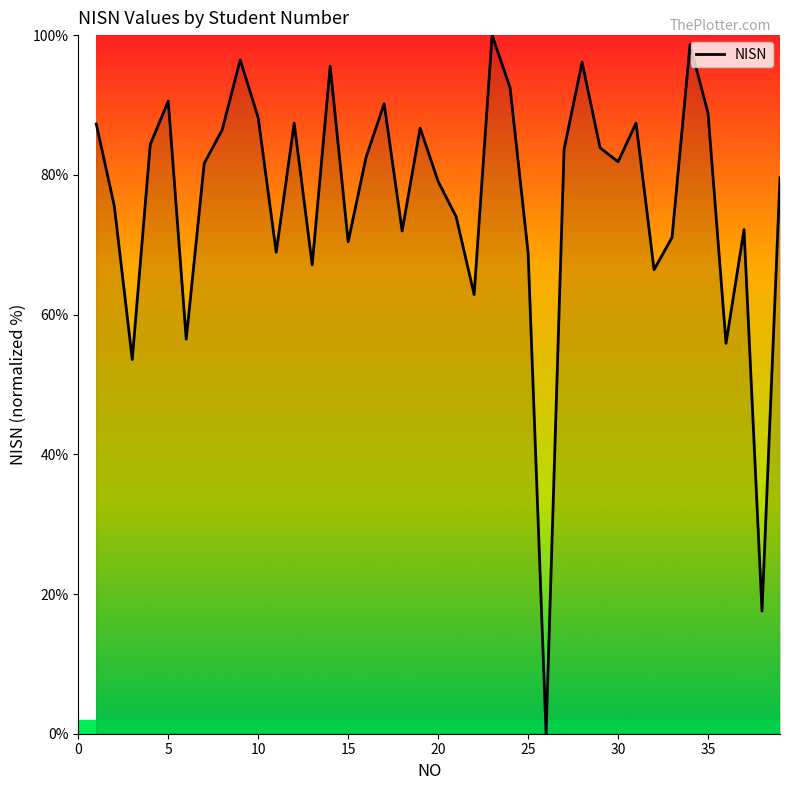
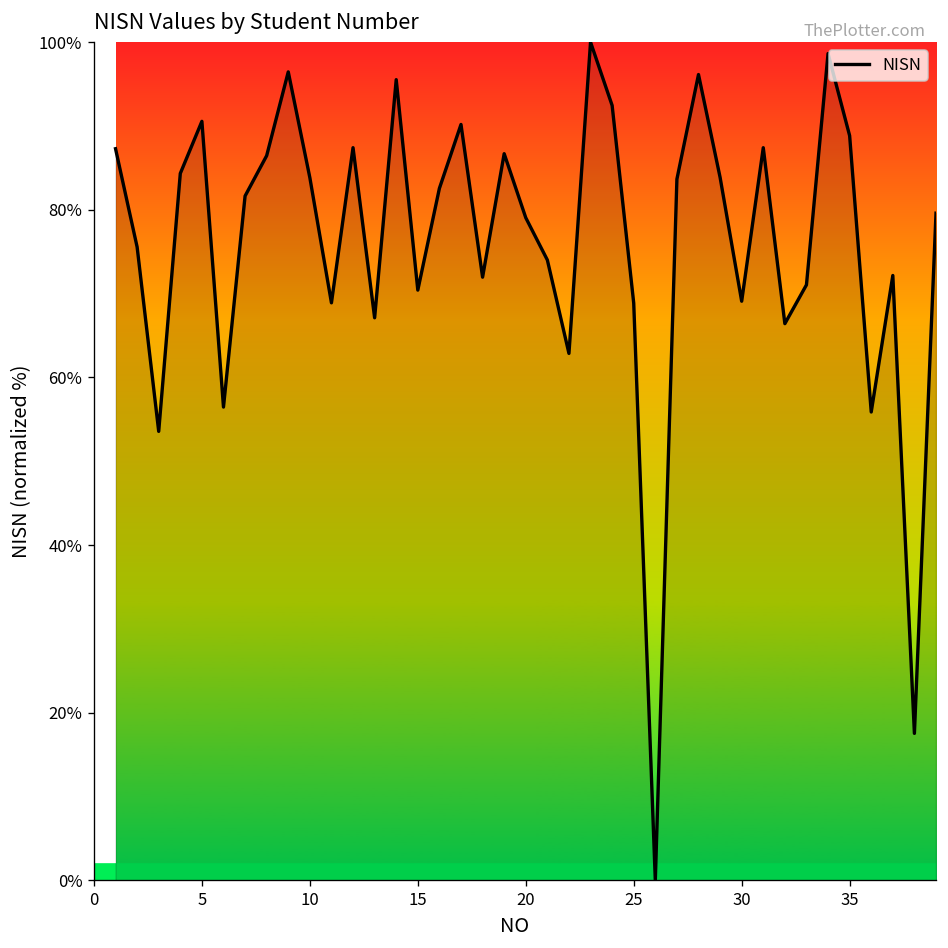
  {
    "5": "91%",
-   "10": "88%",
+   "10": "84%",
    "15": "70%",
    "20": "79%",
    "25": "69%",
-   "30": "82%",
+   "30": "69%",
    "35": "89%"
  }
